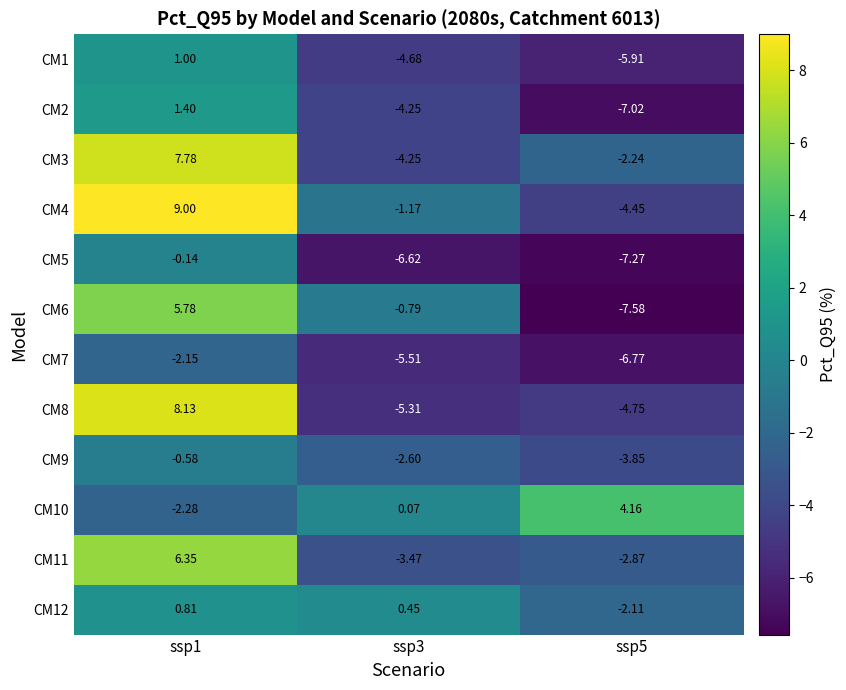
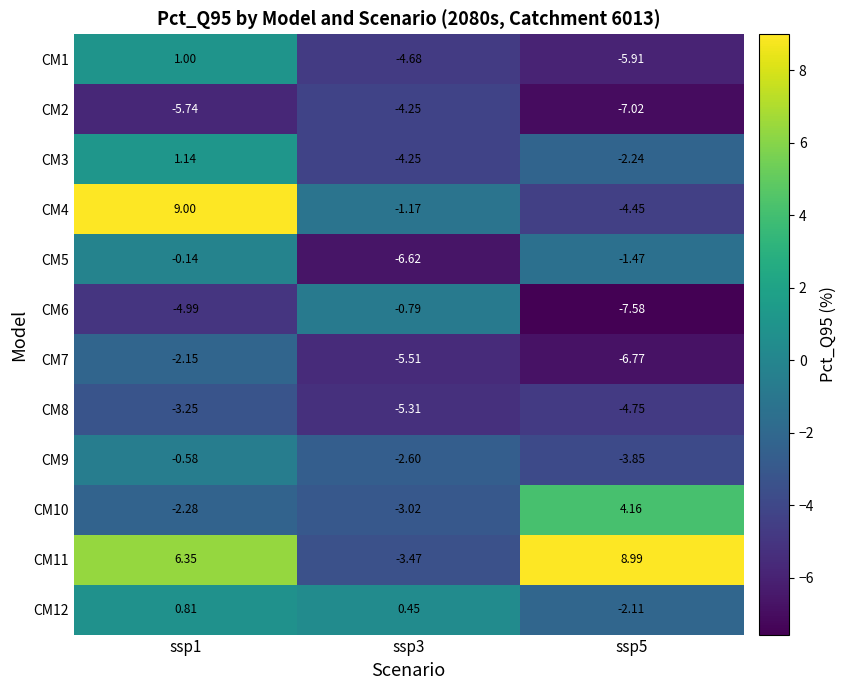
  {
    "CM1": {
      "ssp1": 1.00,
      "ssp3": -4.68,
      "ssp5": -5.91
    },
    "CM2": {
-     "ssp1": 1.40,
+     "ssp1": -5.74,
      "ssp3": -4.25,
      "ssp5": -7.02
    },
    "CM3": {
-     "ssp1": 7.78,
+     "ssp1": 1.14,
      "ssp3": -4.25,
      "ssp5": -2.24
    },
    "CM4": {
      "ssp1": 9.00,
      "ssp3": -1.17,
      "ssp5": -4.45
    },
    "CM5": {
      "ssp1": -0.14,
      "ssp3": -6.62,
-     "ssp5": -7.27
+     "ssp5": -1.47
    },
    "CM6": {
-     "ssp1": 5.78,
+     "ssp1": -4.99,
      "ssp3": -0.79,
      "ssp5": -7.58
    },
    "CM7": {
      "ssp1": -2.15,
      "ssp3": -5.51,
      "ssp5": -6.77
    },
    "CM8": {
-     "ssp1": 8.13,
+     "ssp1": -3.25,
      "ssp3": -5.31,
      "ssp5": -4.75
    },
    "CM9": {
      "ssp1": -0.58,
      "ssp3": -2.60,
      "ssp5": -3.85
    },
    "CM10": {
      "ssp1": -2.28,
-     "ssp3": 0.07,
+     "ssp3": -3.02,
      "ssp5": 4.16
    },
    "CM11": {
      "ssp1": 6.35,
      "ssp3": -3.47,
-     "ssp5": -2.87
+     "ssp5": 8.99
    },
    "CM12": {
      "ssp1": 0.81,
      "ssp3": 0.45,
      "ssp5": -2.11
    }
  }
